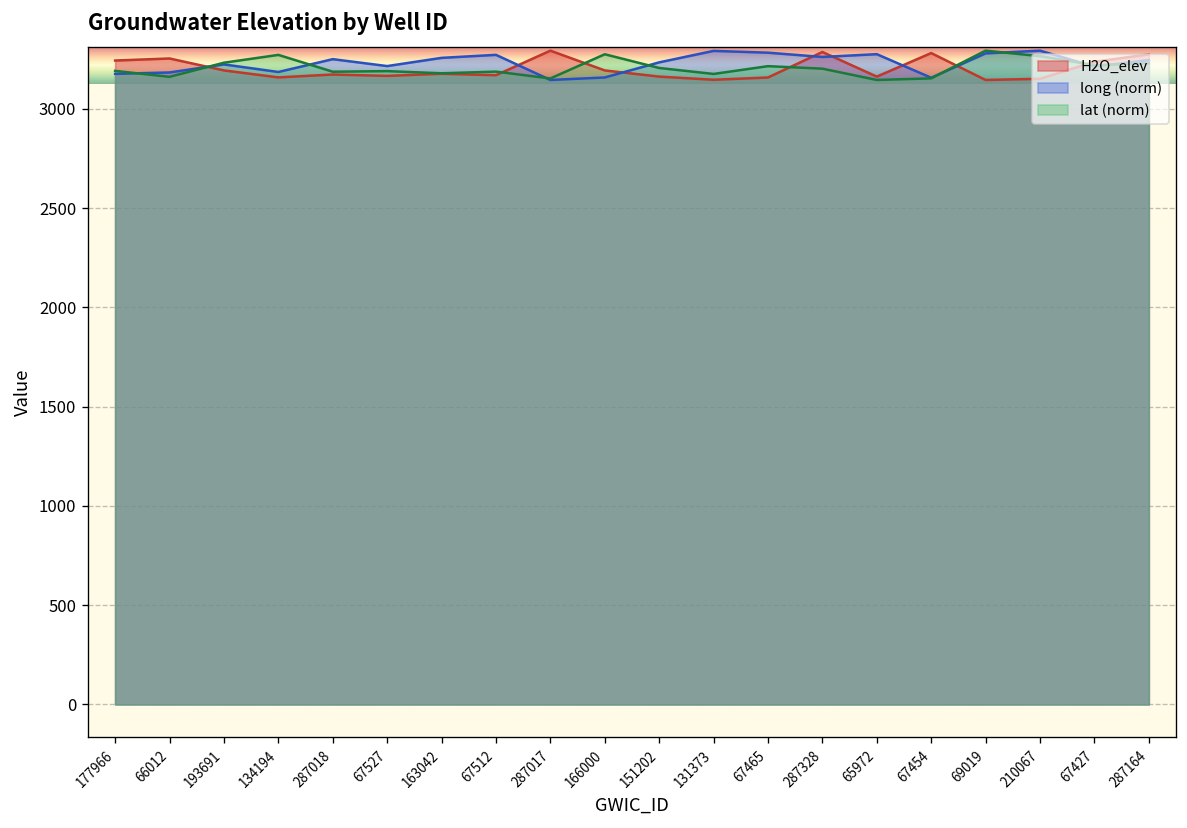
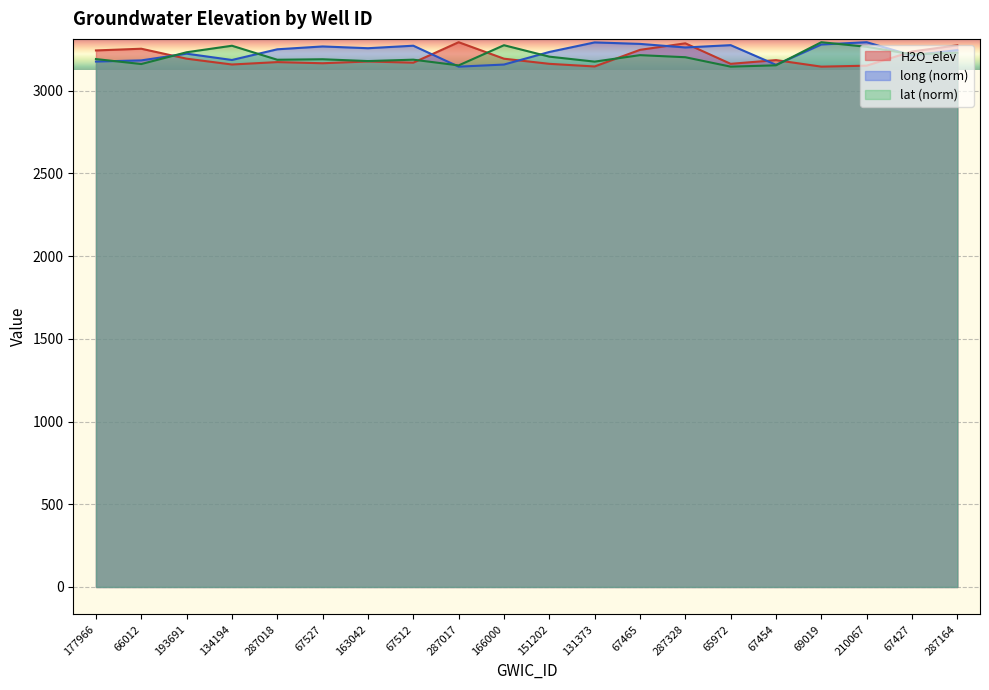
  {
    "H2O_elev": {
      "177966": 3240,
      "66012": 3250,
      "193691": 3190,
      "134194": 3160,
      "67527": 3170,
      "67512": 3170,
      "287017": 3290,
      "166000": 3190,
      "151202": 3160,
      "131373": 3150,
-     "67465": 3160,
+     "67465": 3250,
      "287328": 3290,
      "65972": 3160,
-     "67454": 3280,
+     "67454": 3190,
      "69019": 3150
    },
    "long (norm)": {
      "66012": 3180,
      "134194": 3190,
      "287018": 3250,
-     "67527": 3220,
+     "67527": 3270,
      "163042": 3260,
      "67512": 3270,
      "166000": 3160,
      "151202": 3230,
      "131373": 3290,
      "67465": 3280,
      "287328": 3260,
      "65972": 3280,
      "210067": 3290
    },
    "lat (norm)": {
      "66012": 3160,
      "134194": 3270,
      "67527": 3190,
      "67512": 3190,
      "166000": 3280,
      "151202": 3210,
      "131373": 3180,
      "67465": 3220,
      "287328": 3200,
      "65972": 3150
    }
  }
